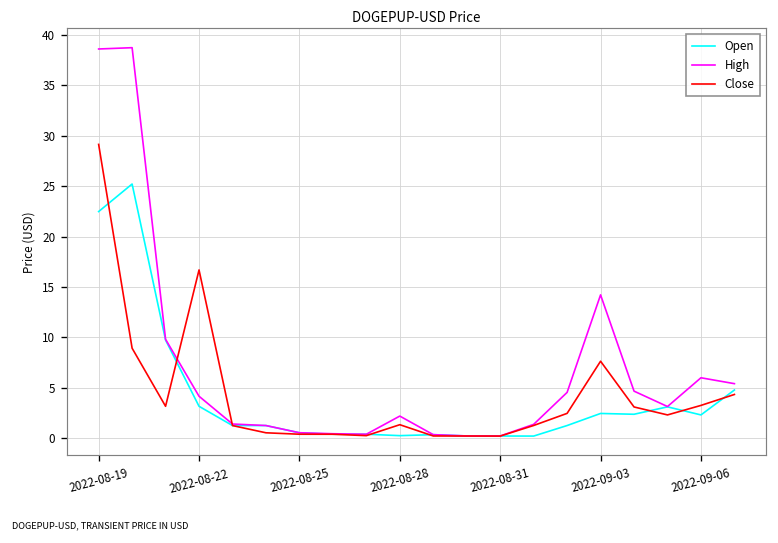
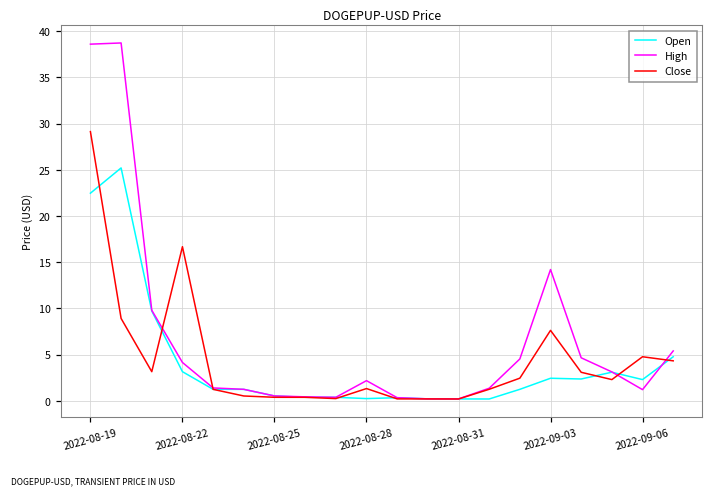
  {
    "Open": {
      "2022-08-19": 22,
      "2022-08-22": 3,
      "2022-08-28": 0,
      "2022-09-03": 2,
      "2022-09-06": 2
    },
    "High": {
      "2022-08-19": 39,
      "2022-08-22": 4,
      "2022-08-28": 2,
      "2022-09-03": 14,
-     "2022-09-06": 6
+     "2022-09-06": 1
    },
    "Close": {
      "2022-08-19": 29,
      "2022-08-22": 17,
      "2022-08-28": 1,
      "2022-09-03": 8,
-     "2022-09-06": 3
+     "2022-09-06": 5
    }
  }
